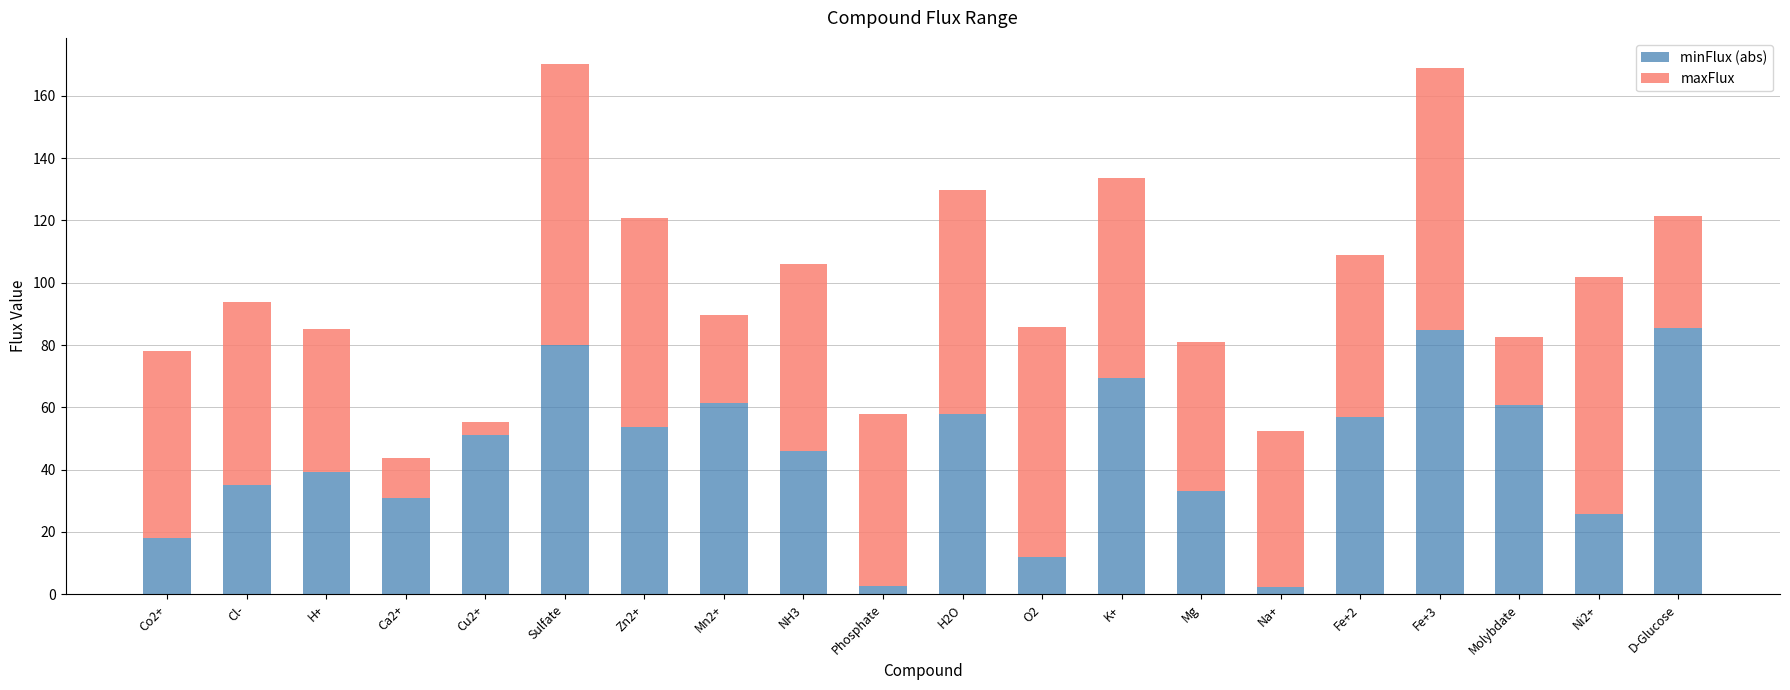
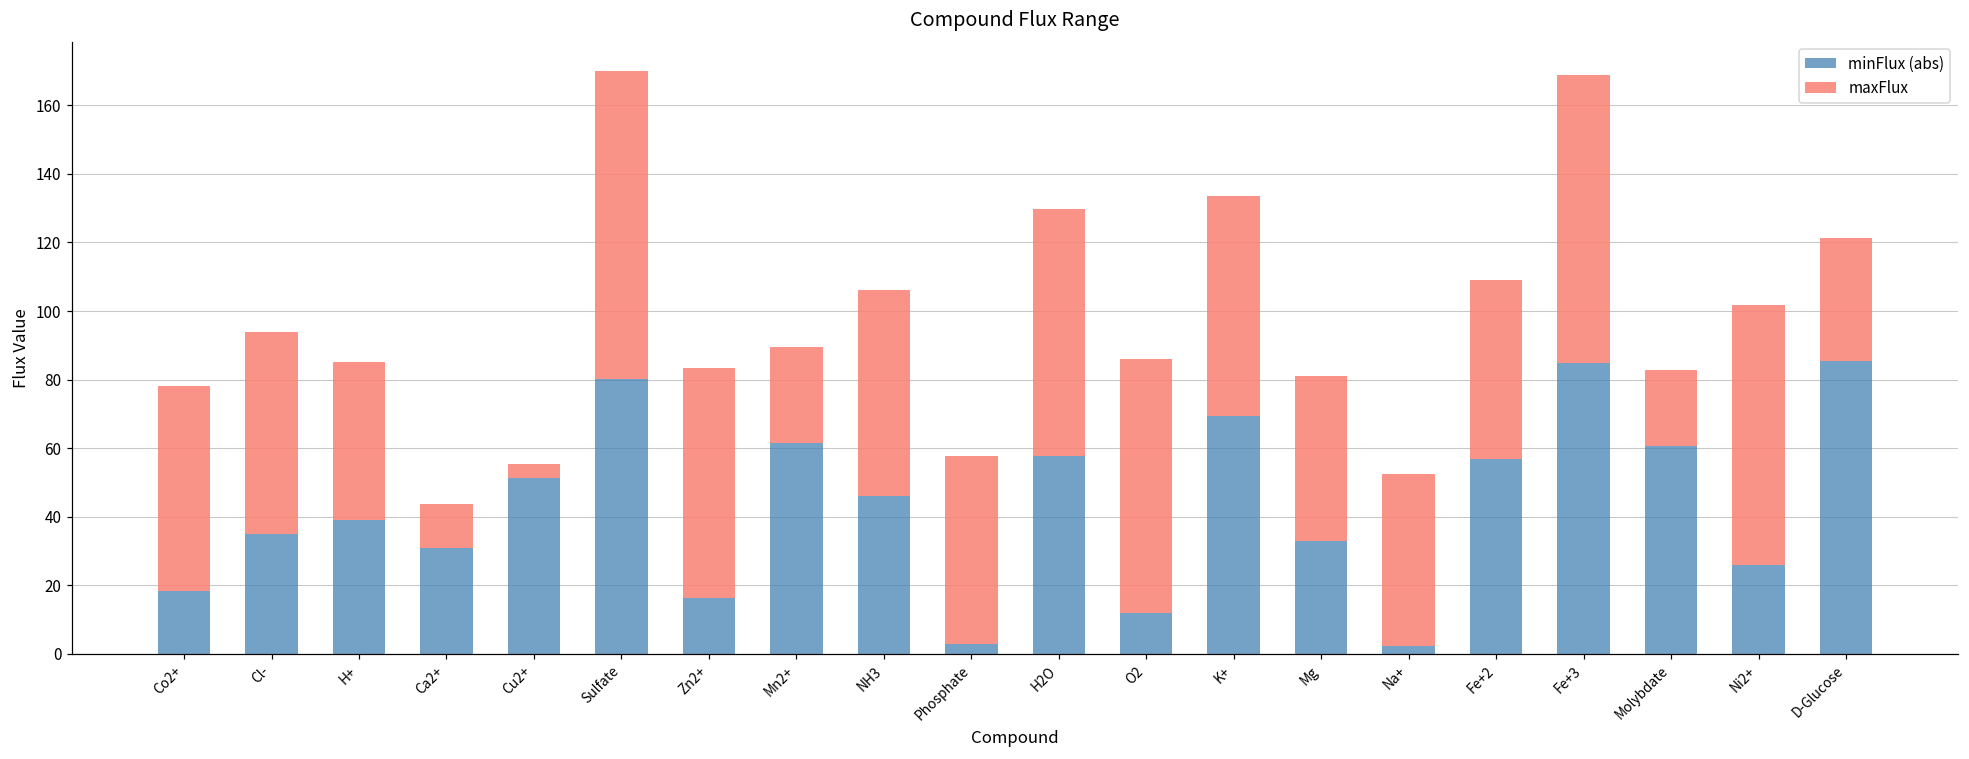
  {
    "minFlux (abs)": {
      "Co2+": 18,
      "Cl-": 35,
      "H+": 39,
      "Ca2+": 31,
      "Cu2+": 51,
      "Sulfate": 80,
-     "Zn2+": 54,
+     "Zn2+": 16,
      "Mn2+": 62,
      "NH3": 46,
      "Phosphate": 3,
      "H2O": 58,
      "O2": 12,
      "K+": 69,
      "Mg": 33,
      "Na+": 2,
      "Fe+2": 57,
      "Fe+3": 85,
      "Molybdate": 61,
      "Ni2+": 26,
      "D-Glucose": 85
    },
    "maxFlux": {
      "Co2+": 60,
      "Cl-": 59,
      "H+": 46,
      "Ca2+": 13,
      "Cu2+": 4,
      "Sulfate": 90,
      "Zn2+": 67,
      "Mn2+": 28,
      "NH3": 60,
      "Phosphate": 55,
      "H2O": 72,
      "O2": 74,
      "K+": 64,
      "Mg": 48,
      "Na+": 50,
      "Fe+2": 52,
      "Fe+3": 84,
      "Molybdate": 22,
      "Ni2+": 76,
      "D-Glucose": 36
    }
  }
